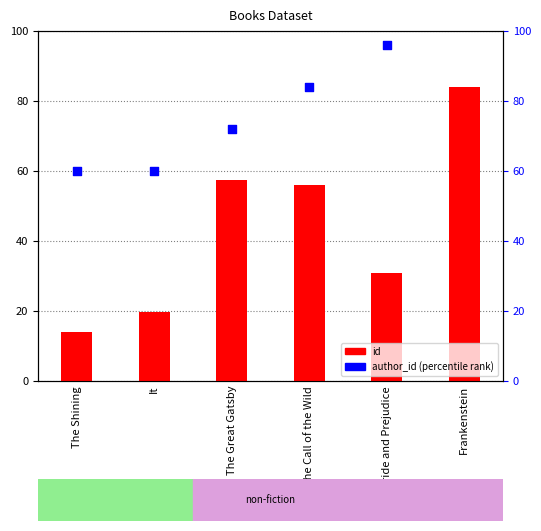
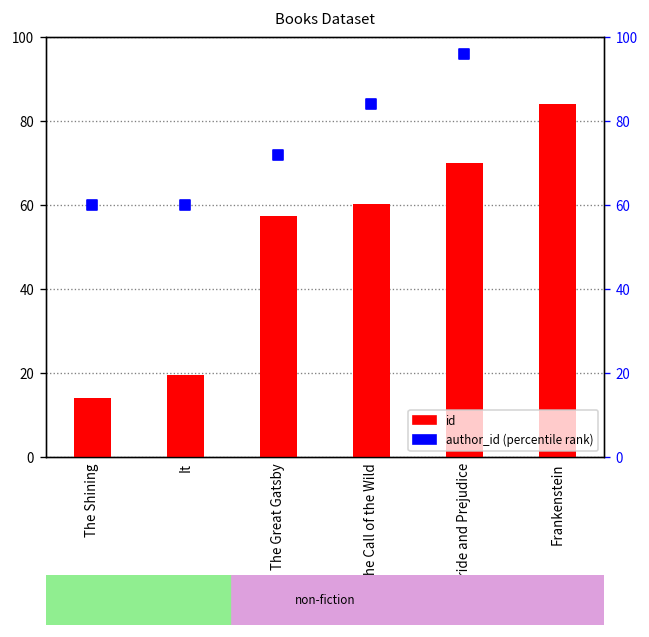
  {
    "id": {
      "The Shining": 14,
      "It": 20,
      "The Great Gatsby": 57,
-     "The Call of the Wild": 56,
-     "Pride and Prejudice": 31,
+     "The Call of the Wild": 60,
+     "Pride and Prejudice": 70,
      "Frankenstein": 84
    }
  }
